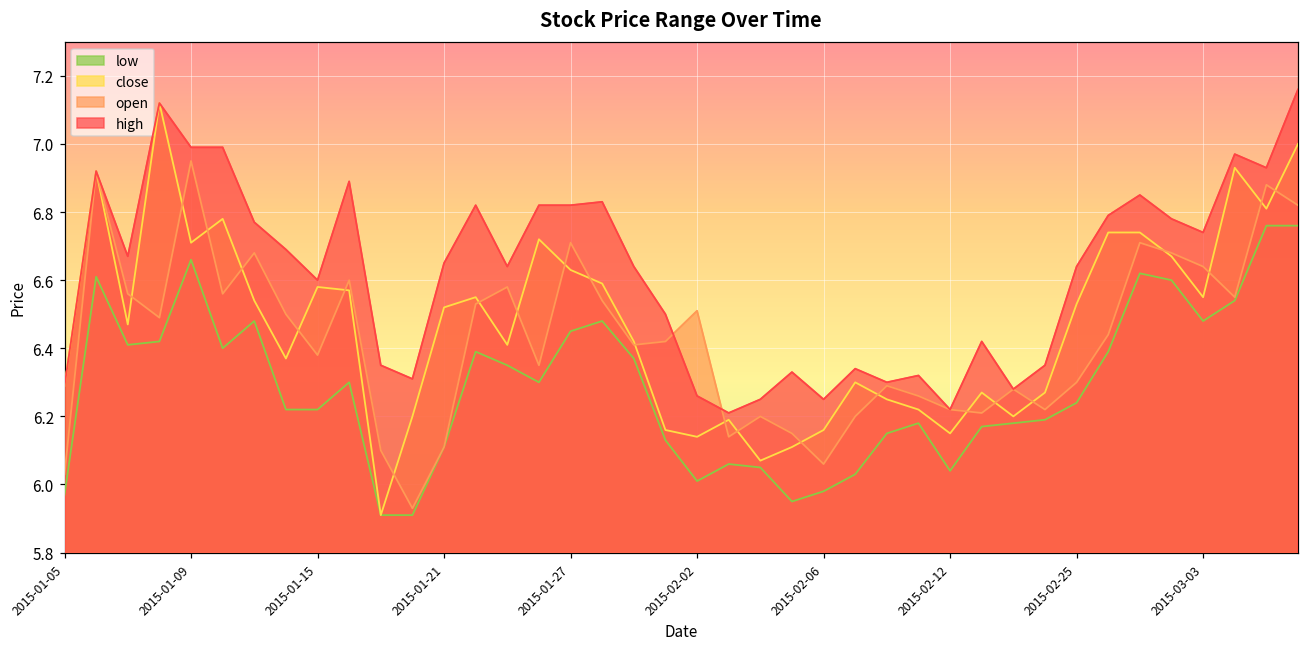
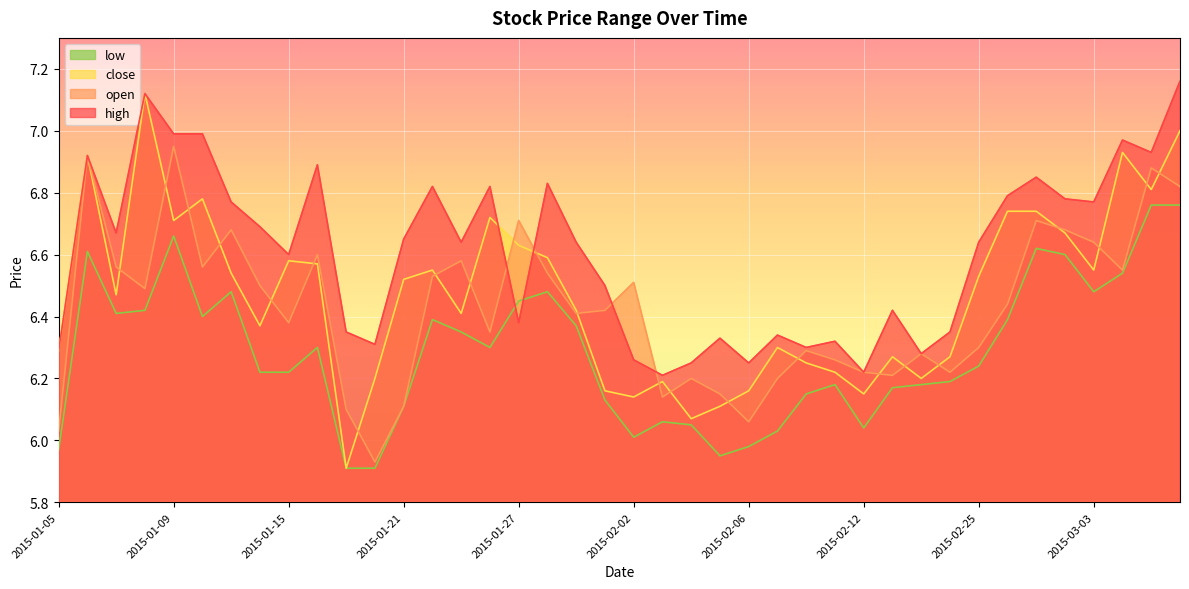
  {
    "low": {
      "2015-01-05": 5.97,
      "2015-01-09": 6.66,
      "2015-01-15": 6.22,
      "2015-01-27": 6.45,
      "2015-02-02": 6.01,
      "2015-02-06": 5.98,
      "2015-02-12": 6.04,
      "2015-02-25": 6.24,
      "2015-03-03": 6.48
    },
    "close": {
      "2015-01-09": 6.71,
      "2015-01-15": 6.58,
      "2015-01-21": 6.52,
      "2015-01-27": 6.63,
      "2015-02-02": 6.14,
      "2015-02-06": 6.16,
      "2015-02-12": 6.15,
      "2015-02-25": 6.53,
      "2015-03-03": 6.55
    },
    "open": {
      "2015-01-05": 6.03,
      "2015-01-09": 6.95,
      "2015-01-15": 6.38,
      "2015-01-27": 6.71,
      "2015-02-02": 6.51,
      "2015-02-06": 6.06,
      "2015-02-25": 6.30,
      "2015-03-03": 6.64
    },
    "high": {
      "2015-01-09": 6.99,
      "2015-01-15": 6.60,
      "2015-01-21": 6.65,
-     "2015-01-27": 6.82,
+     "2015-01-27": 6.38,
      "2015-02-02": 6.26,
      "2015-02-06": 6.25,
      "2015-02-25": 6.64,
-     "2015-03-03": 6.74
+     "2015-03-03": 6.77
    }
  }
